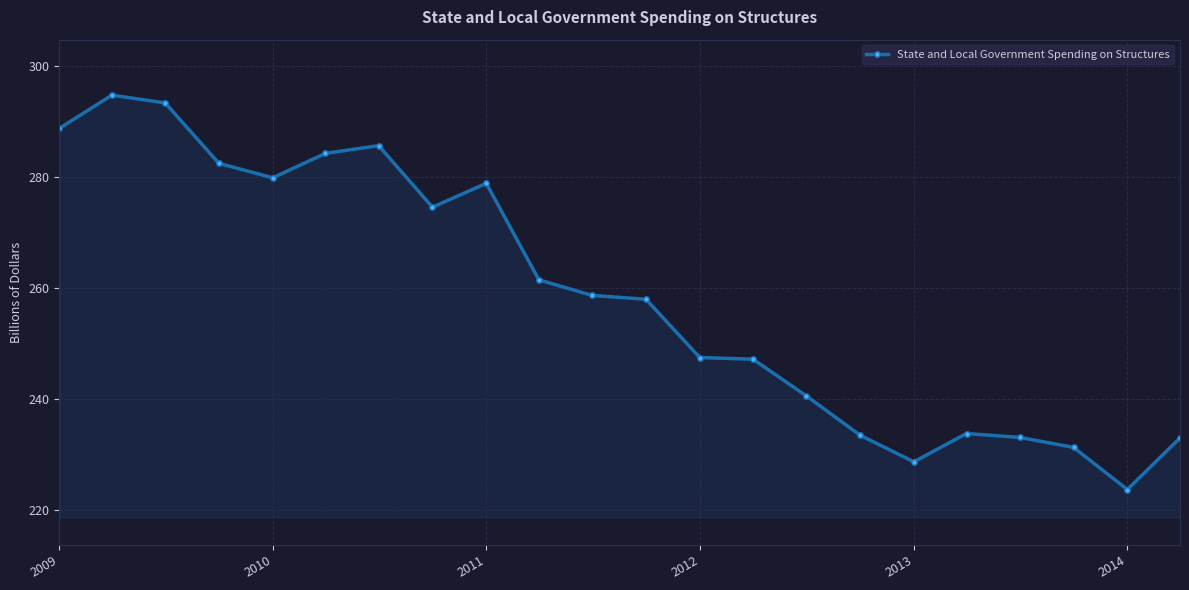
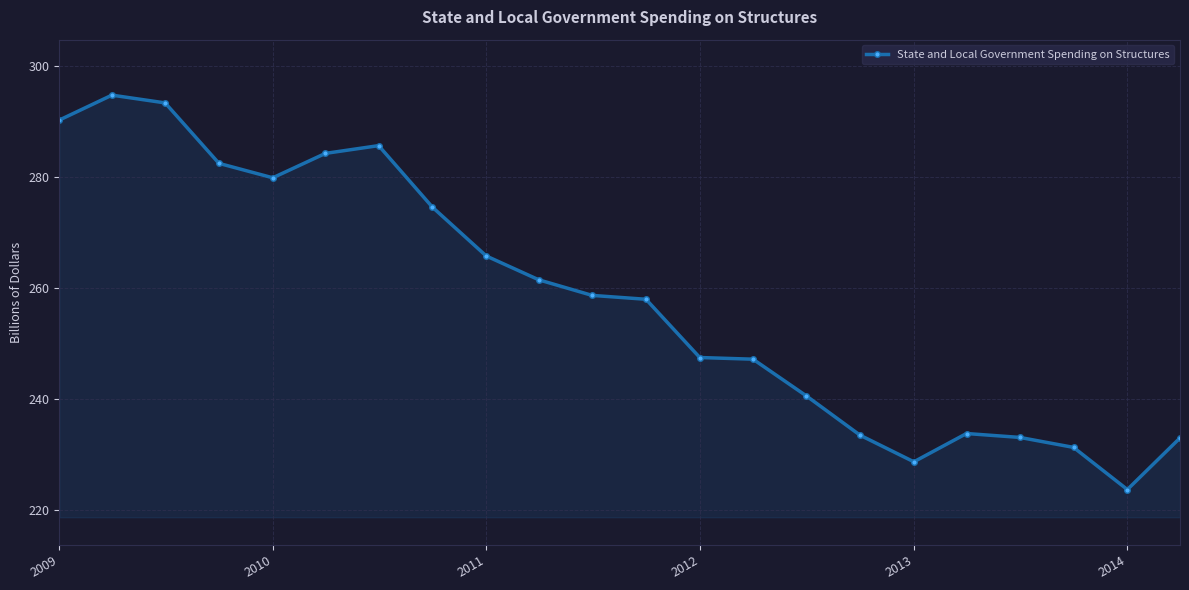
  {
-   "2009": 289,
+   "2009": 290,
    "2010": 280,
-   "2011": 279,
+   "2011": 266,
    "2012": 247,
    "2013": 229,
    "2014": 224
  }
